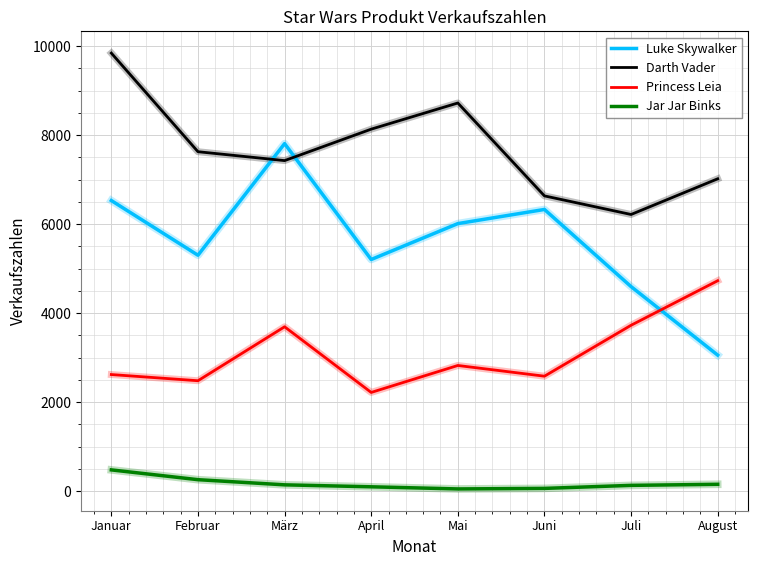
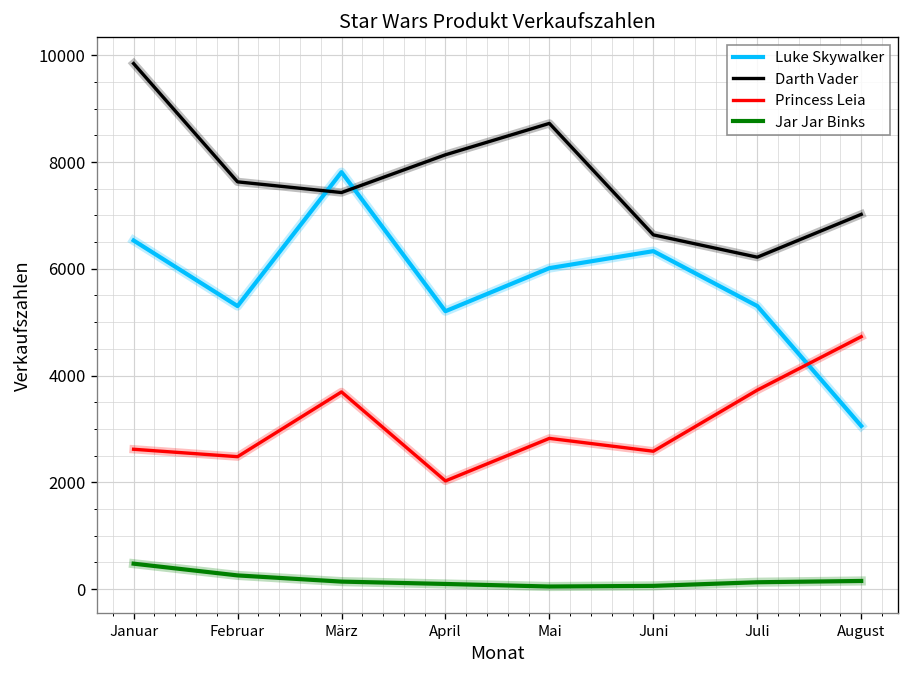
  {
    "Luke Skywalker": {
      "Januar": 6500,
      "Februar": 5300,
      "März": 7800,
      "April": 5200,
      "Mai": 6000,
      "Juni": 6300,
-     "Juli": 4600,
+     "Juli": 5300,
      "August": 3100
    },
    "Darth Vader": {
      "Januar": 9800,
      "Februar": 7600,
      "März": 7400,
      "April": 8100,
      "Mai": 8700,
      "Juni": 6600,
      "Juli": 6200,
      "August": 7000
    },
    "Princess Leia": {
      "Januar": 2600,
      "Februar": 2500,
      "März": 3700,
-     "April": 2200,
+     "April": 2000,
      "Mai": 2800,
      "Juni": 2600,
      "Juli": 3700,
      "August": 4700
    },
    "Jar Jar Binks": {
      "Januar": 500,
      "Februar": 300,
      "März": 100,
      "April": 100,
      "Mai": 0,
      "Juni": 100,
      "Juli": 100,
      "August": 200
    }
  }
